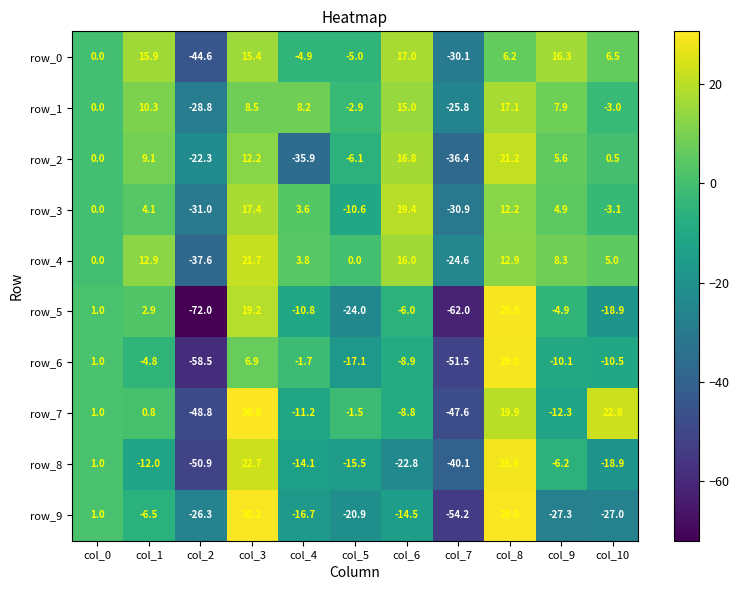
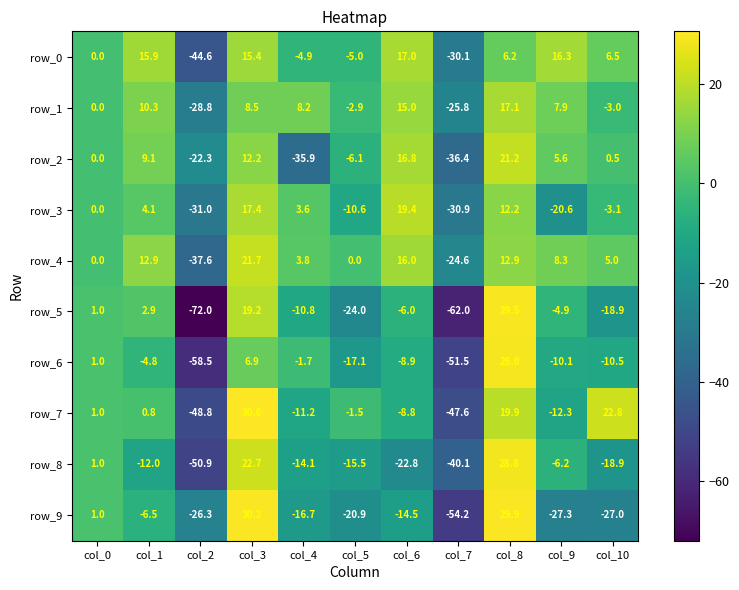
  {
    "row_0": {
      "col_0": 0.0,
      "col_1": 15.9,
      "col_2": -44.6,
      "col_3": 15.4,
      "col_4": -4.9,
      "col_5": -5.0,
      "col_6": 17.0,
      "col_7": -30.1,
      "col_8": 6.2,
      "col_9": 16.3,
      "col_10": 6.5
    },
    "row_1": {
      "col_0": 0.0,
      "col_1": 10.3,
      "col_2": -28.8,
      "col_3": 8.5,
      "col_4": 8.2,
      "col_5": -2.9,
      "col_6": 15.0,
      "col_7": -25.8,
      "col_8": 17.1,
      "col_9": 7.9,
      "col_10": -3.0
    },
    "row_2": {
      "col_0": 0.0,
      "col_1": 9.1,
      "col_2": -22.3,
      "col_3": 12.2,
      "col_4": -35.9,
      "col_5": -6.1,
      "col_6": 16.8,
      "col_7": -36.4,
      "col_8": 21.2,
      "col_9": 5.6,
      "col_10": 0.5
    },
    "row_3": {
      "col_0": 0.0,
      "col_1": 4.1,
      "col_2": -31.0,
      "col_3": 17.4,
      "col_4": 3.6,
      "col_5": -10.6,
      "col_6": 19.4,
      "col_7": -30.9,
      "col_8": 12.2,
-     "col_9": 4.9,
+     "col_9": -20.6,
      "col_10": -3.1
    },
    "row_4": {
      "col_0": 0.0,
      "col_1": 12.9,
      "col_2": -37.6,
      "col_3": 21.7,
      "col_4": 3.8,
      "col_5": 0.0,
      "col_6": 16.0,
      "col_7": -24.6,
      "col_8": 12.9,
      "col_9": 8.3,
      "col_10": 5.0
    },
    "row_5": {
      "col_0": 1.0,
      "col_1": 2.9,
      "col_2": -72.0,
      "col_3": 19.2,
      "col_4": -10.8,
      "col_5": -24.0,
      "col_6": -6.0,
      "col_7": -62.0,
      "col_9": -4.9,
      "col_10": -18.9
    },
    "row_6": {
      "col_0": 1.0,
      "col_1": -4.8,
      "col_2": -58.5,
      "col_3": 6.9,
      "col_4": -1.7,
      "col_5": -17.1,
      "col_6": -8.9,
      "col_7": -51.5,
      "col_9": -10.1,
      "col_10": -10.5
    },
    "row_7": {
      "col_0": 1.0,
      "col_1": 0.8,
      "col_2": -48.8,
      "col_4": -11.2,
      "col_5": -1.5,
      "col_6": -8.8,
      "col_7": -47.6,
      "col_8": 19.9,
      "col_9": -12.3,
      "col_10": 22.8
    },
    "row_8": {
      "col_0": 1.0,
      "col_1": -12.0,
      "col_2": -50.9,
      "col_3": 22.7,
      "col_4": -14.1,
      "col_5": -15.5,
      "col_6": -22.8,
      "col_7": -40.1,
      "col_9": -6.2,
      "col_10": -18.9
    },
    "row_9": {
      "col_0": 1.0,
      "col_1": -6.5,
      "col_2": -26.3,
      "col_4": -16.7,
      "col_5": -20.9,
      "col_6": -14.5,
      "col_7": -54.2,
      "col_9": -27.3,
      "col_10": -27.0
    }
  }
